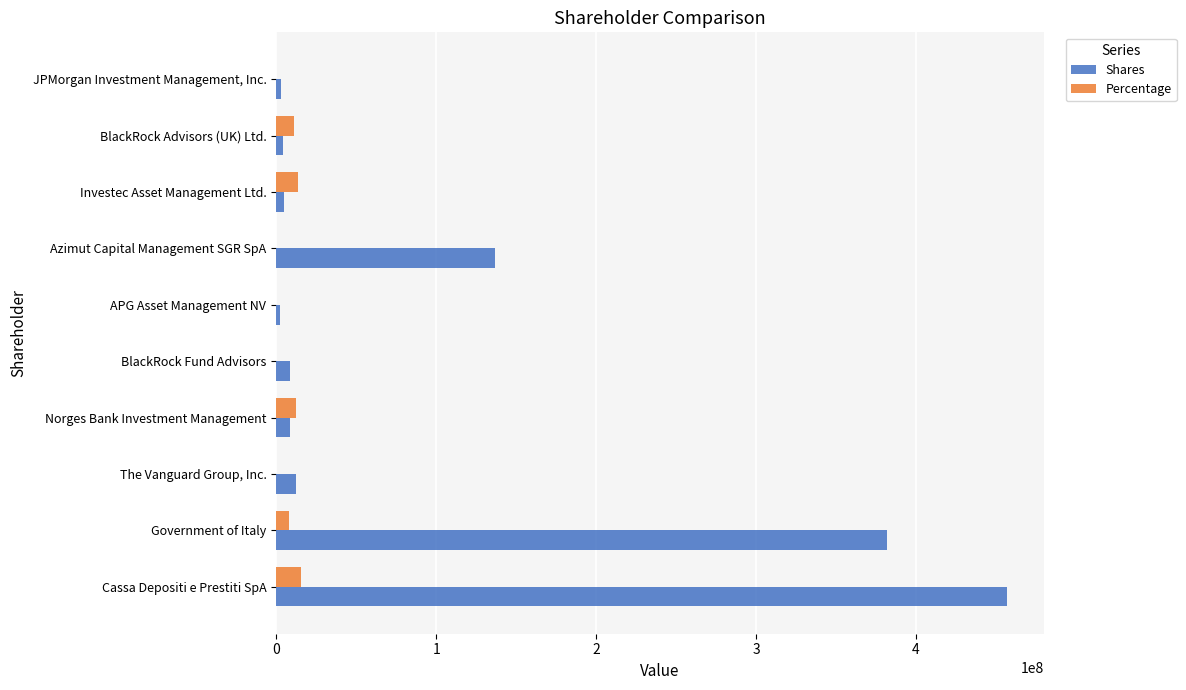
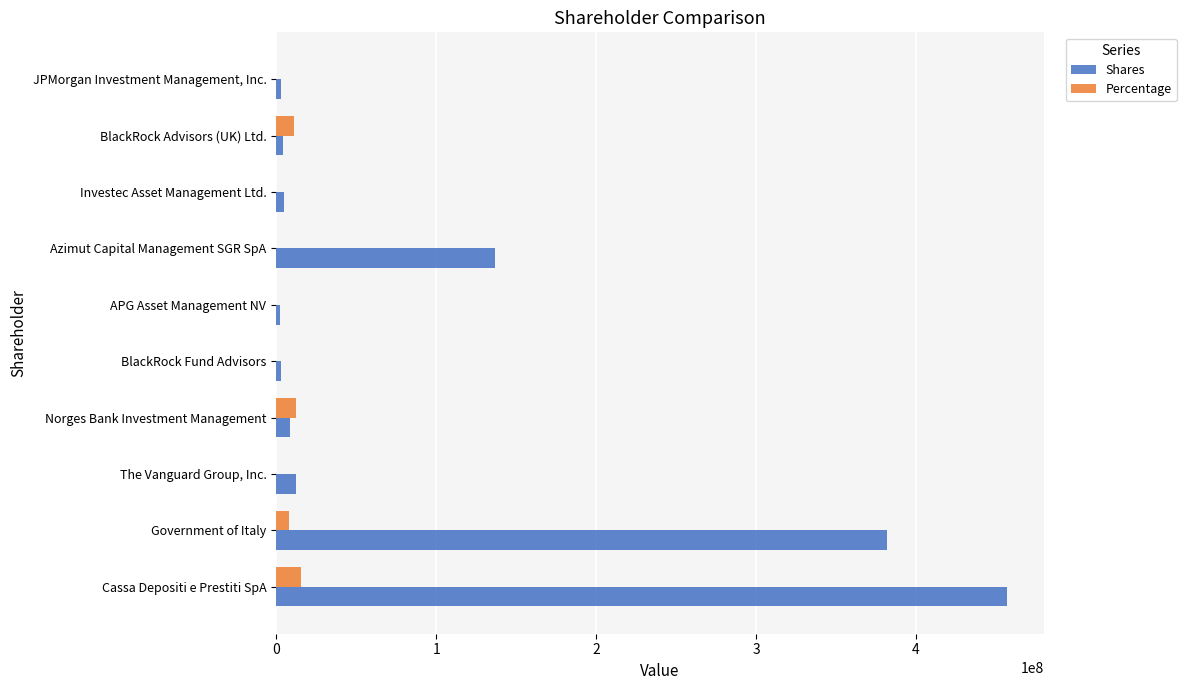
  {
    "Shares": {
      "JPMorgan Investment Management, Inc.": 3000000,
      "BlackRock Advisors (UK) Ltd.": 4000000,
      "Investec Asset Management Ltd.": 5000000,
      "Azimut Capital Management SGR SpA": 137000000,
      "APG Asset Management NV": 3000000,
-     "BlackRock Fund Advisors": 8000000,
+     "BlackRock Fund Advisors": 3000000,
      "Norges Bank Investment Management": 9000000,
      "The Vanguard Group, Inc.": 12000000,
      "Government of Italy": 382000000,
      "Cassa Depositi e Prestiti SpA": 457000000
    },
    "Percentage": {
      "BlackRock Advisors (UK) Ltd.": 11000000,
-     "Investec Asset Management Ltd.": 14000000,
+     "Investec Asset Management Ltd.": 0,
      "Norges Bank Investment Management": 13000000,
      "Government of Italy": 8000000,
      "Cassa Depositi e Prestiti SpA": 15000000
    }
  }
